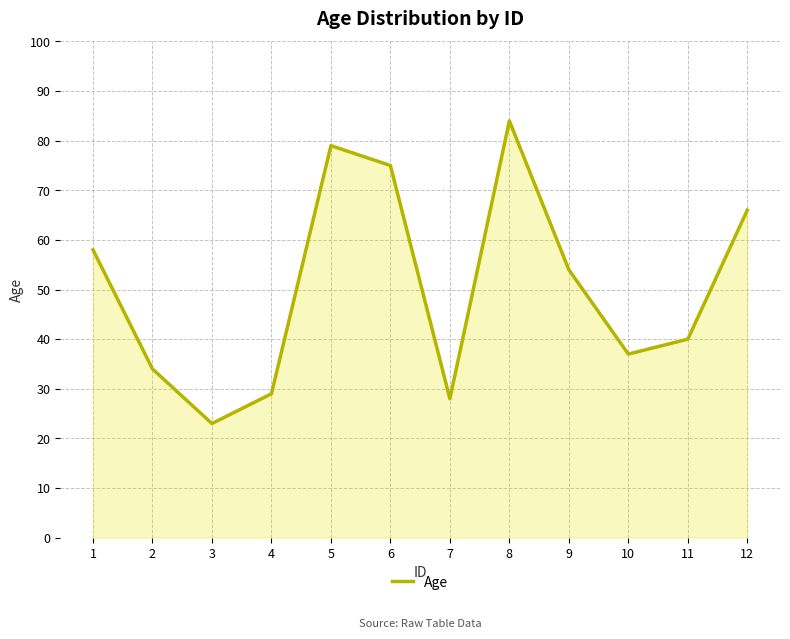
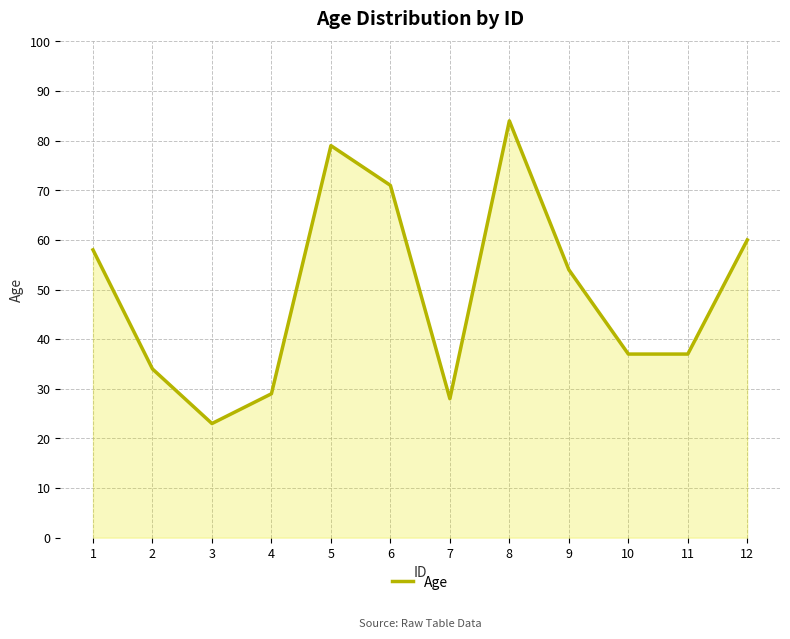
  {
    "1": 58,
    "2": 34,
    "3": 23,
    "4": 29,
    "5": 79,
-   "6": 75,
+   "6": 71,
    "7": 28,
    "8": 84,
    "9": 54,
    "10": 37,
-   "11": 40,
-   "12": 66
+   "11": 37,
+   "12": 60
  }
